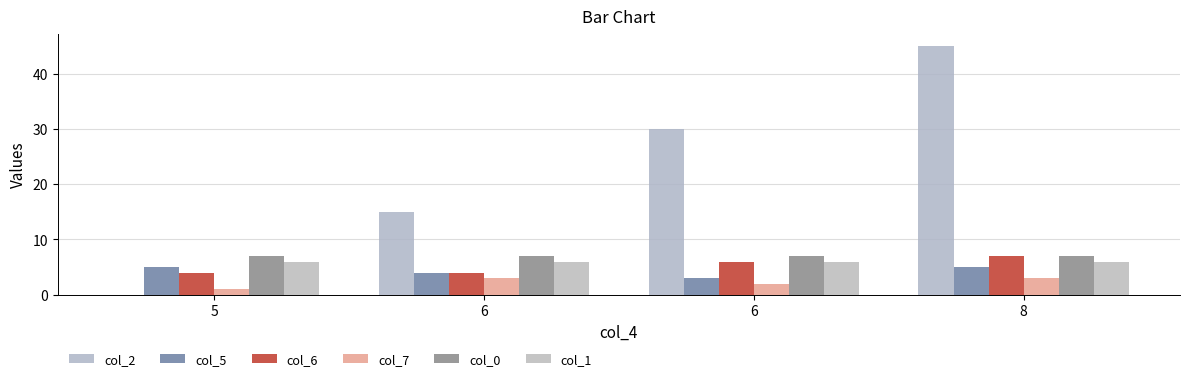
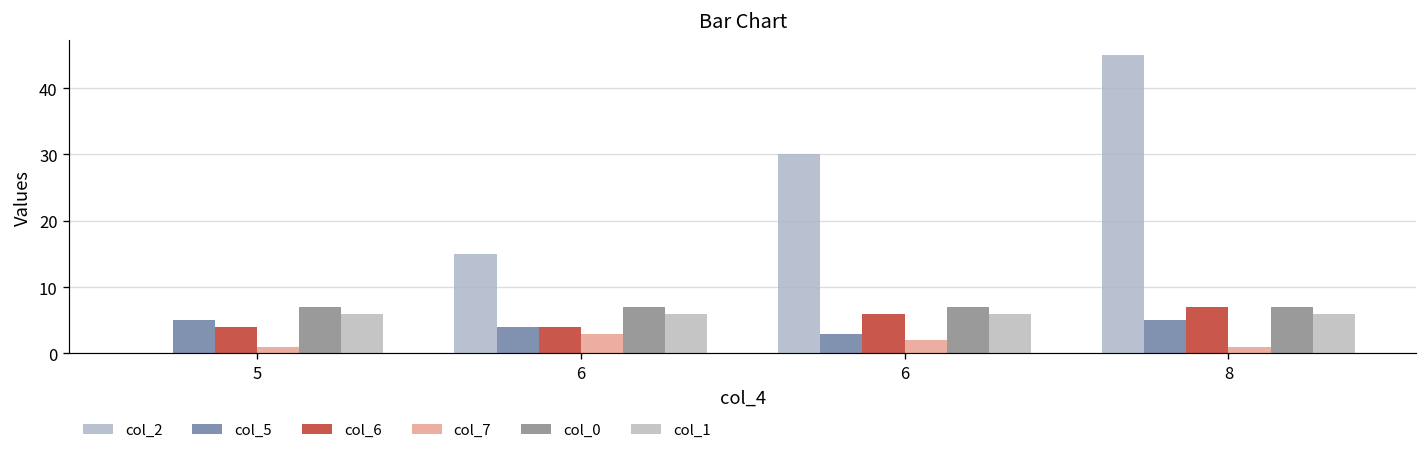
  {
    "col_6": {
      "5": 4,
      "8": 7
    },
    "col_7": {
      "5": 1,
-     "8": 3
+     "8": 1
    }
  }
